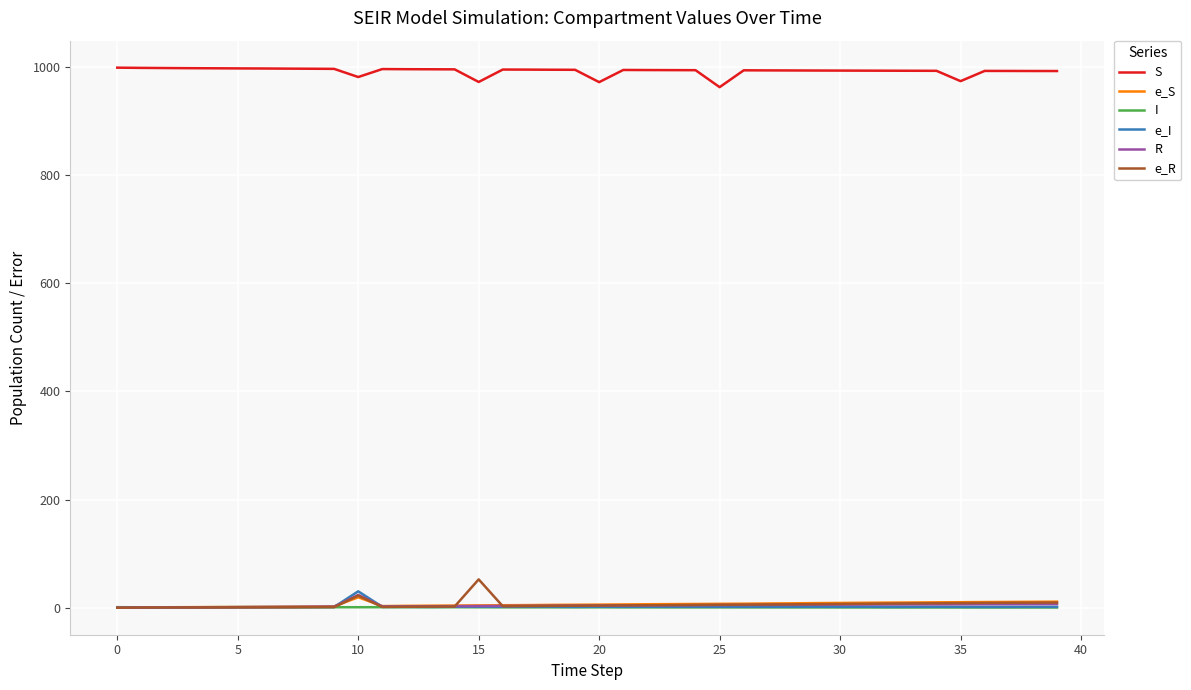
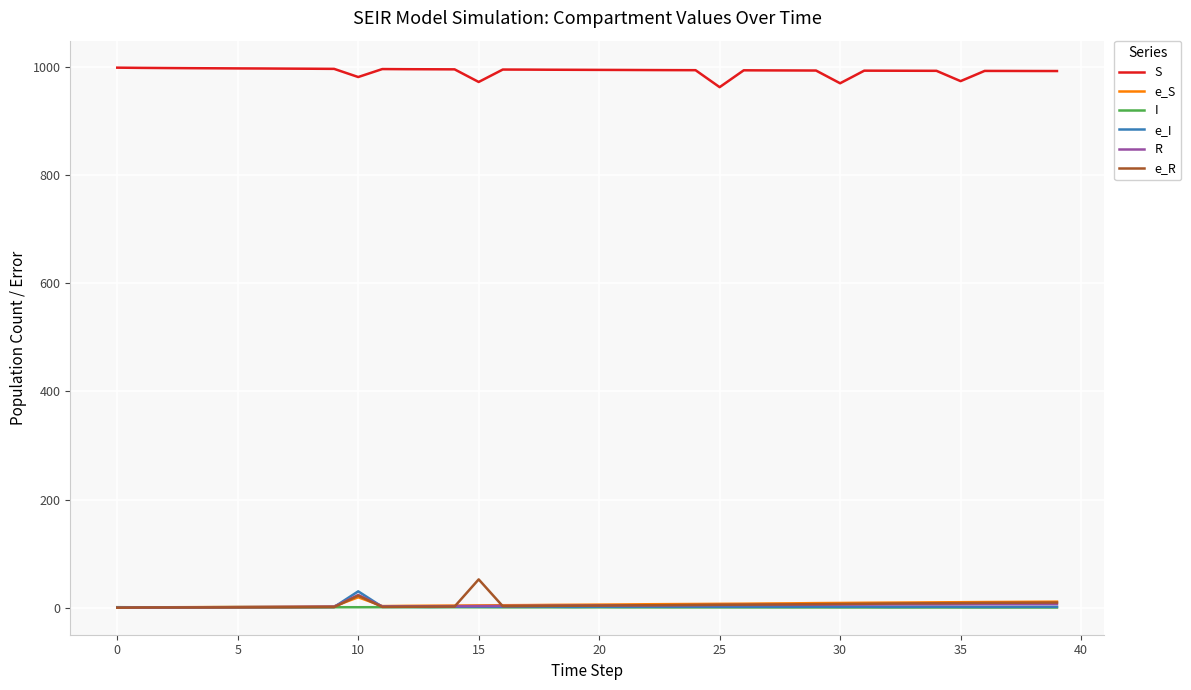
  {
    "S": {
      "0": 1000,
      "5": 1000,
      "10": 980,
      "15": 970,
-     "20": 970,
+     "20": 990,
      "25": 960,
-     "30": 990,
+     "30": 970,
      "35": 970
    },
    "I": {
      "10": 0
    },
    "e_I": {
      "10": 30
    },
    "e_R": {
      "15": 50
    }
  }
